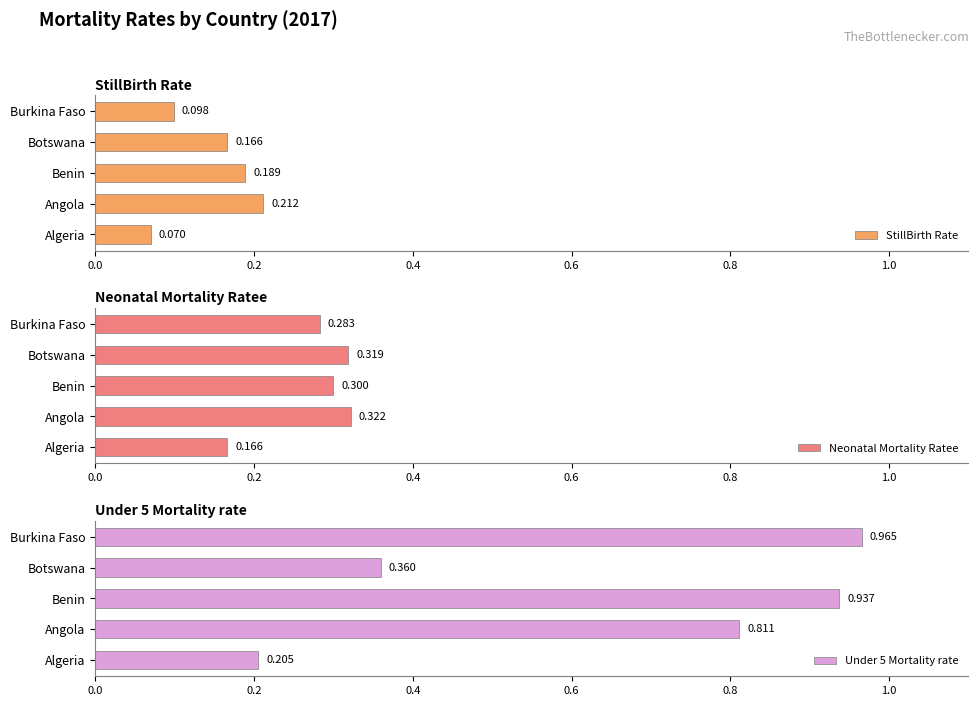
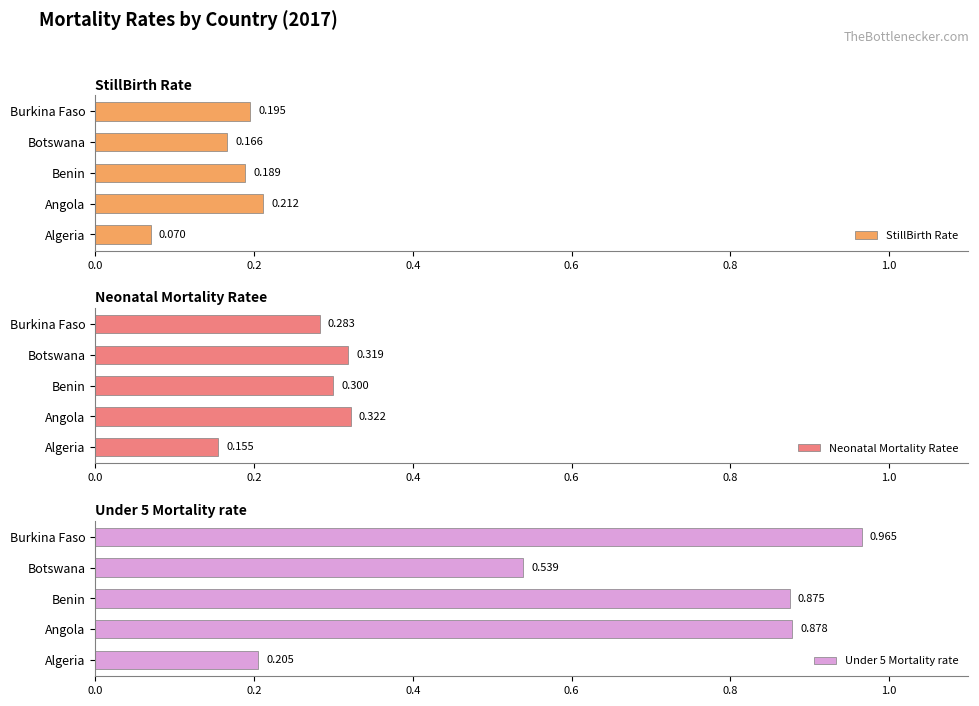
  {
    "StillBirth Rate": {
-     "Burkina Faso": 0.098,
+     "Burkina Faso": 0.195,
      "Botswana": 0.166,
      "Benin": 0.189,
      "Angola": 0.212,
      "Algeria": 0.070
    },
    "Neonatal Mortality Ratee": {
      "Burkina Faso": 0.283,
      "Botswana": 0.319,
      "Benin": 0.300,
      "Angola": 0.322,
-     "Algeria": 0.166
+     "Algeria": 0.155
    },
    "Under 5 Mortality rate": {
      "Burkina Faso": 0.965,
-     "Botswana": 0.360,
-     "Benin": 0.937,
-     "Angola": 0.811,
+     "Botswana": 0.539,
+     "Benin": 0.875,
+     "Angola": 0.878,
      "Algeria": 0.205
    }
  }
